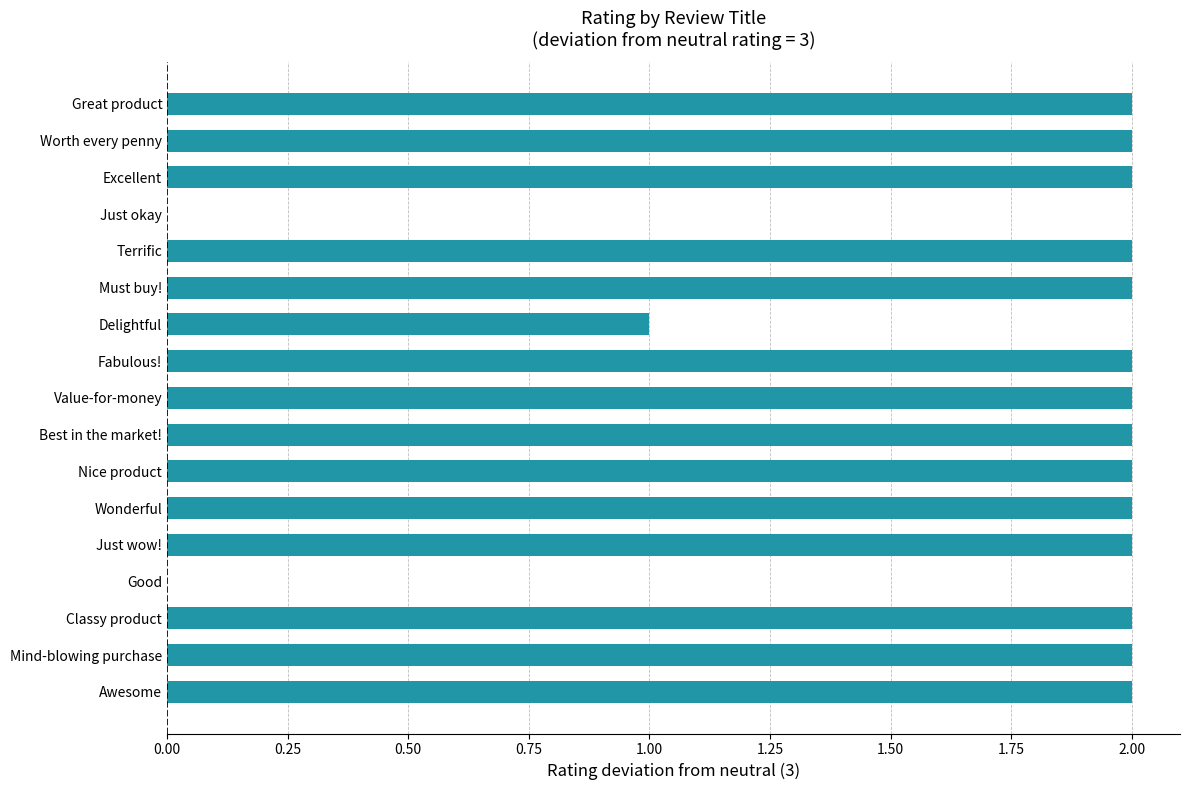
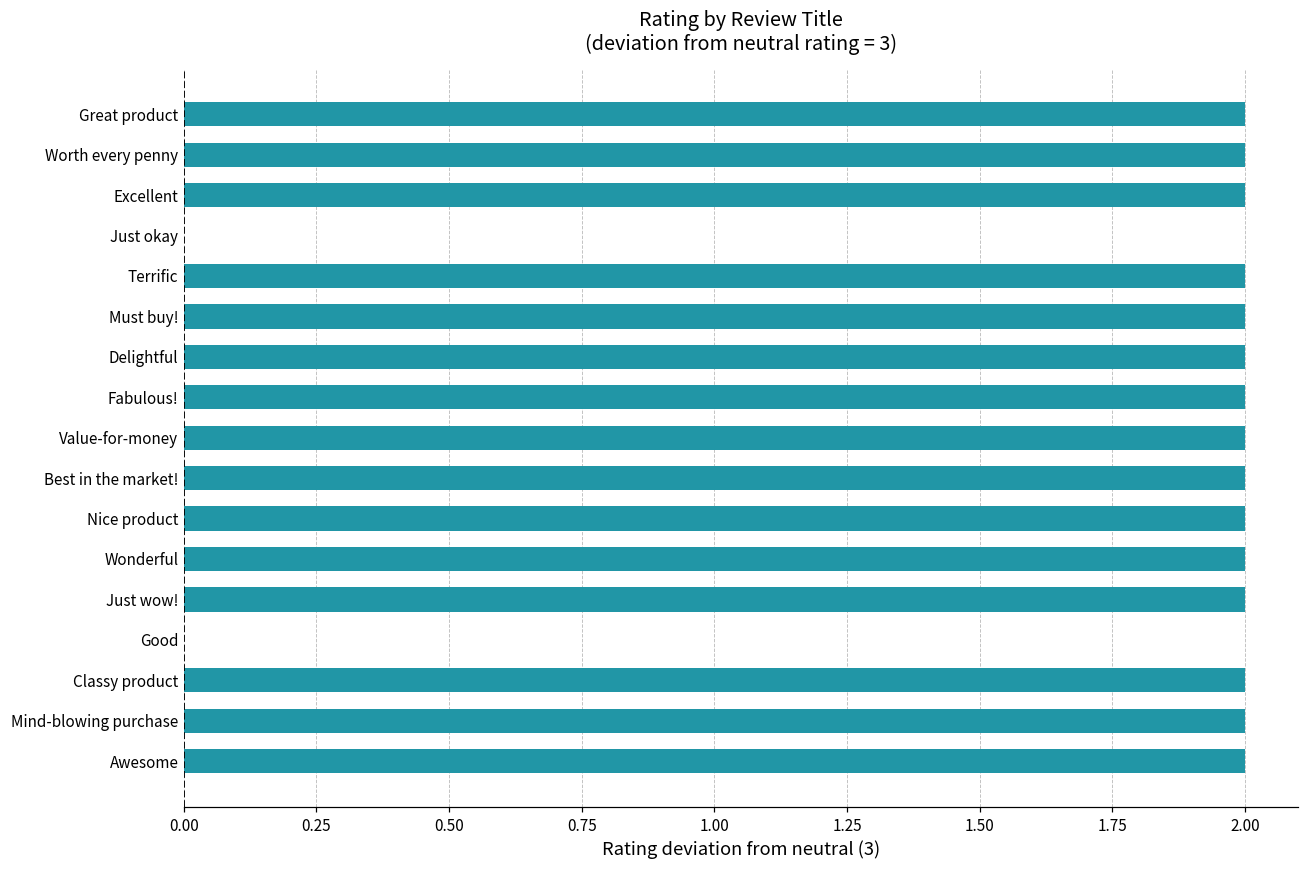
  {
    "Great product": 2.00,
    "Worth every penny": 2.00,
    "Excellent": 2.00,
    "Just okay": 0.00,
    "Terrific": 2.00,
    "Must buy!": 2.00,
-   "Delightful": 1.00,
+   "Delightful": 2.00,
    "Fabulous!": 2.00,
    "Value-for-money": 2.00,
    "Best in the market!": 2.00,
    "Nice product": 2.00,
    "Wonderful": 2.00,
    "Just wow!": 2.00,
    "Good": 0.00,
    "Classy product": 2.00,
    "Mind-blowing purchase": 2.00,
    "Awesome": 2.00
  }
